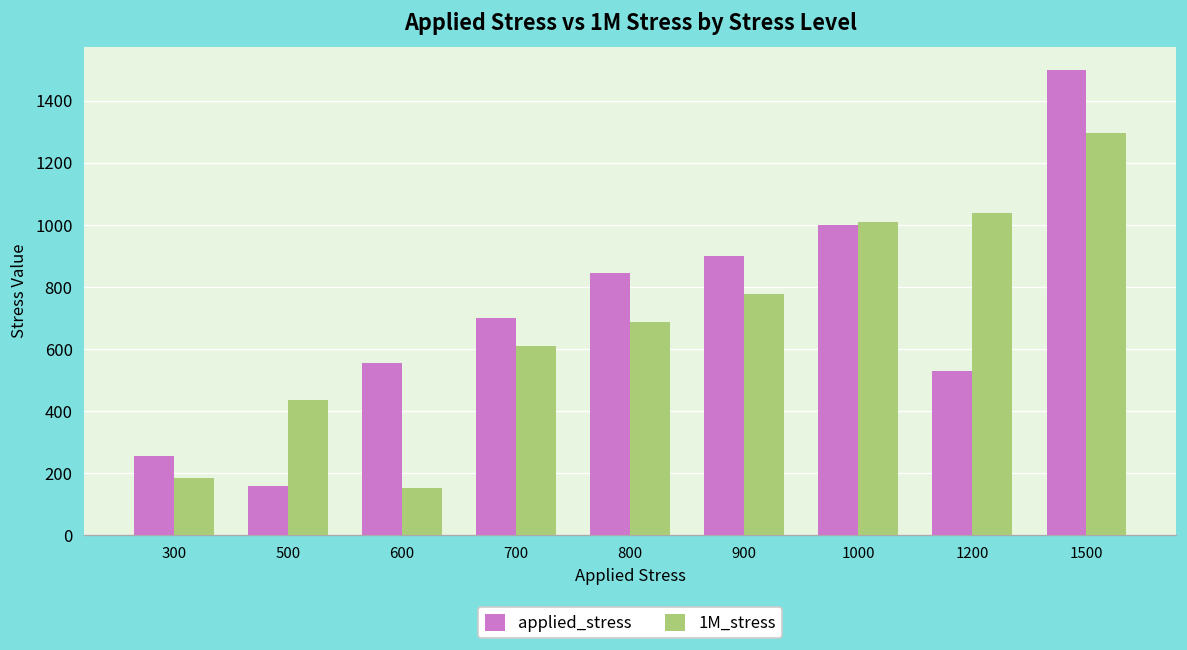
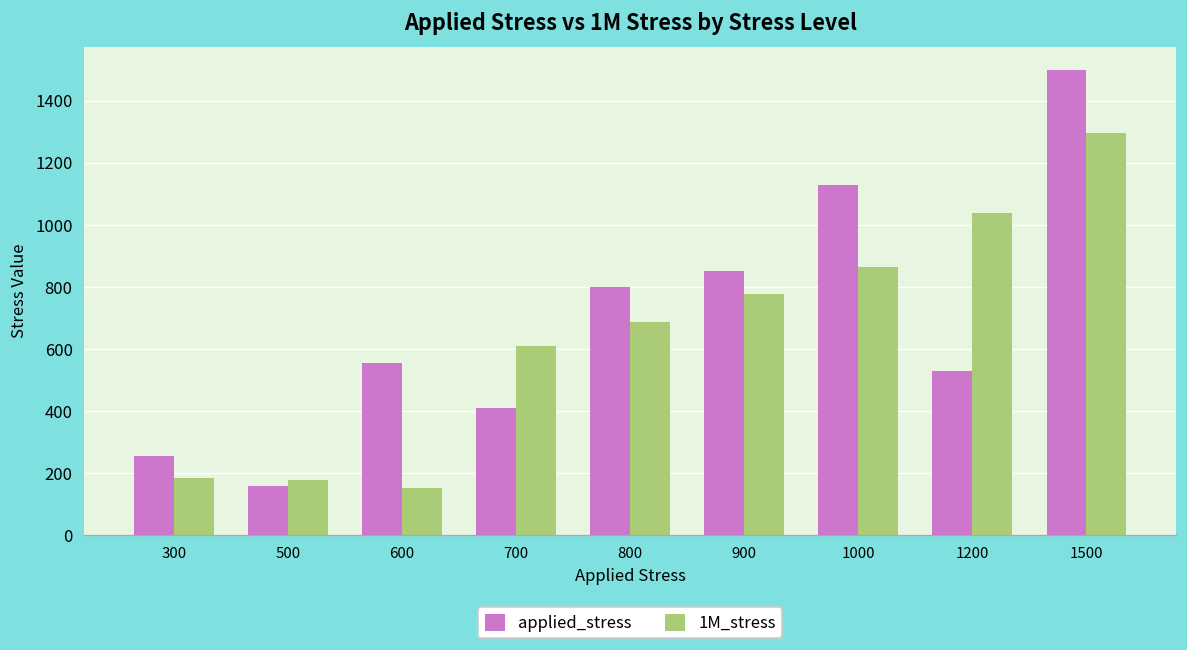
  {
    "applied_stress": {
      "300": 260,
      "500": 160,
      "600": 550,
-     "700": 700,
-     "800": 840,
-     "900": 900,
-     "1000": 1000,
+     "700": 410,
+     "800": 800,
+     "900": 850,
+     "1000": 1130,
      "1200": 530,
      "1500": 1500
    },
    "1M_stress": {
      "300": 180,
-     "500": 440,
+     "500": 180,
      "600": 150,
      "700": 610,
      "800": 690,
      "900": 780,
-     "1000": 1010,
+     "1000": 860,
      "1200": 1040,
      "1500": 1300
    }
  }
